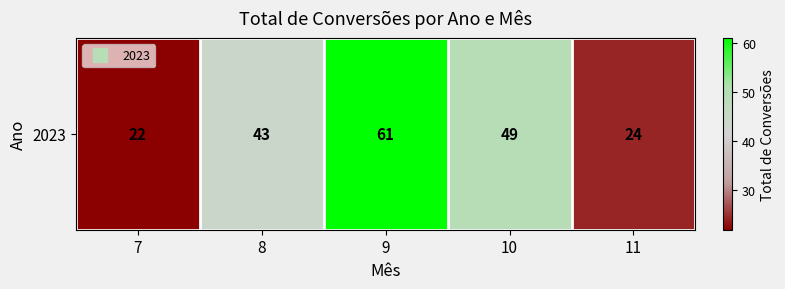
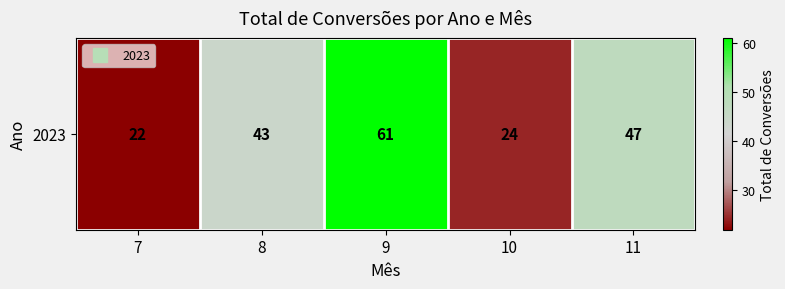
  {
    "2023": {
      "7": 22,
      "8": 43,
      "9": 61,
-     "10": 49,
-     "11": 24
+     "10": 24,
+     "11": 47
    }
  }
